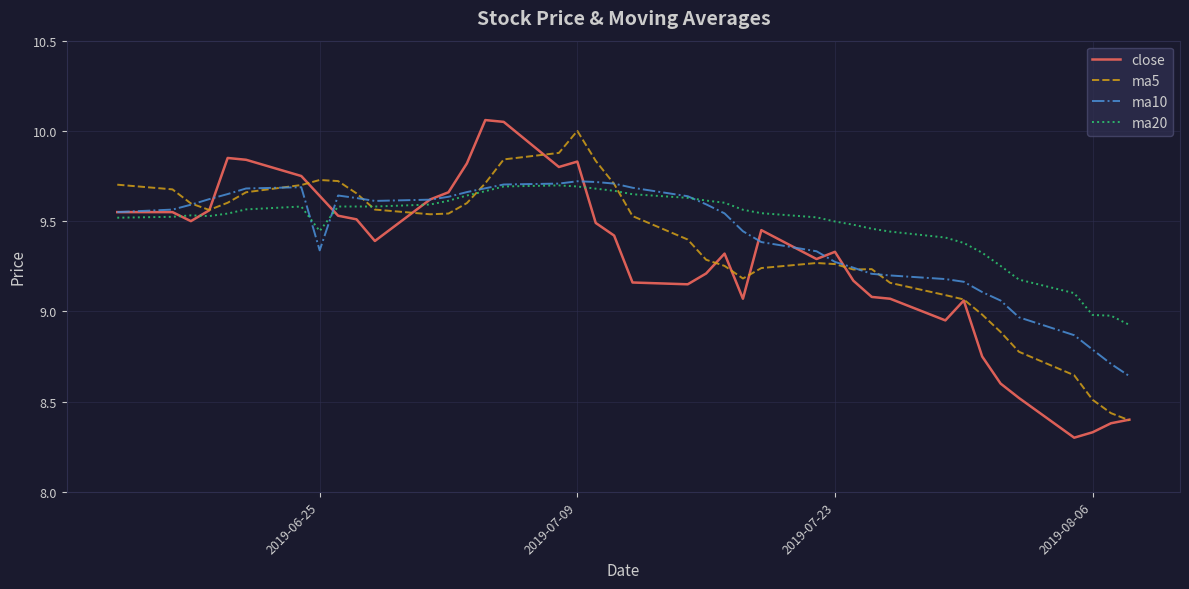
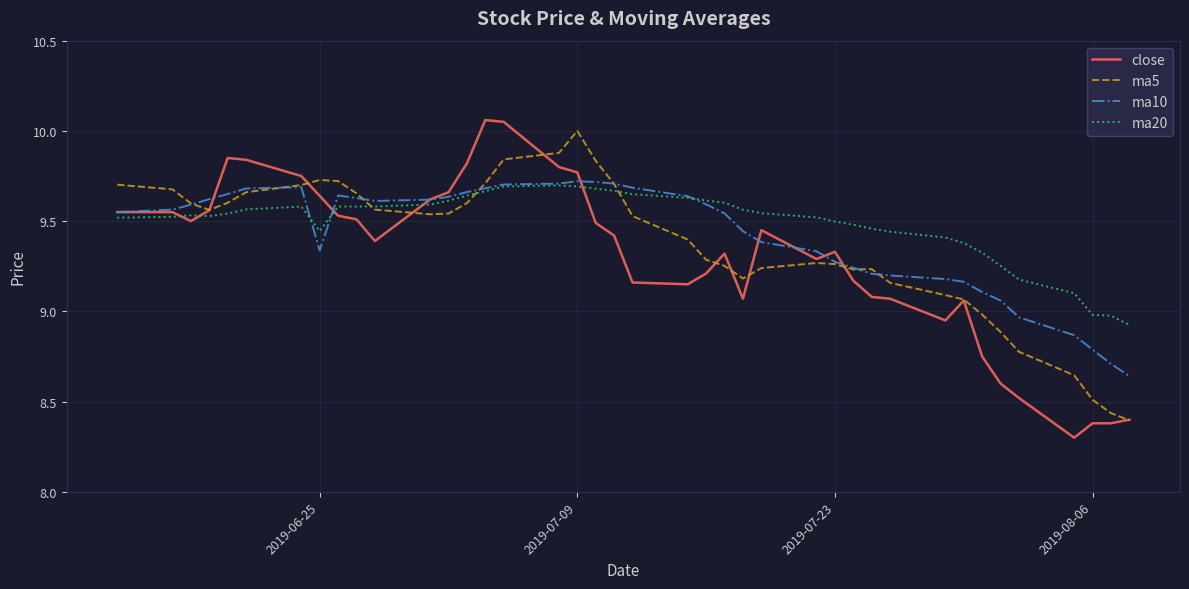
  {
    "close": {
      "2019-06-25": 9.64,
-     "2019-07-09": 9.83,
+     "2019-07-09": 9.77,
      "2019-07-23": 9.33,
-     "2019-08-06": 8.33
+     "2019-08-06": 8.38
    },
    "ma5": {
      "2019-06-25": 9.73,
      "2019-07-09": 10.00,
      "2019-08-06": 8.51
    },
    "ma10": {
      "2019-06-25": 9.34,
      "2019-07-09": 9.72,
      "2019-08-06": 8.79
    },
    "ma20": {
      "2019-06-25": 9.45,
      "2019-07-09": 9.69,
      "2019-07-23": 9.50,
      "2019-08-06": 8.98
    }
  }
